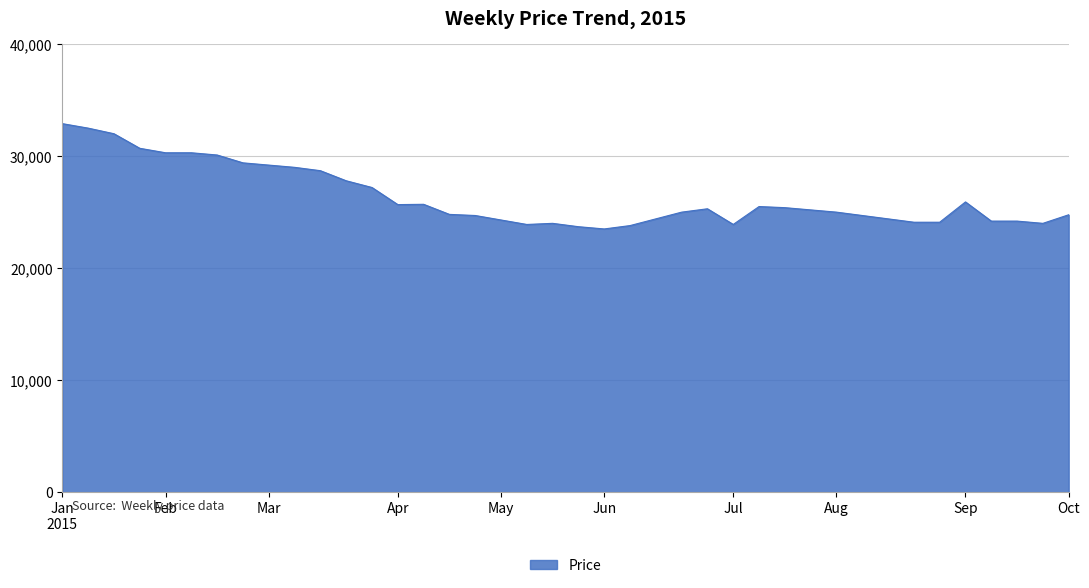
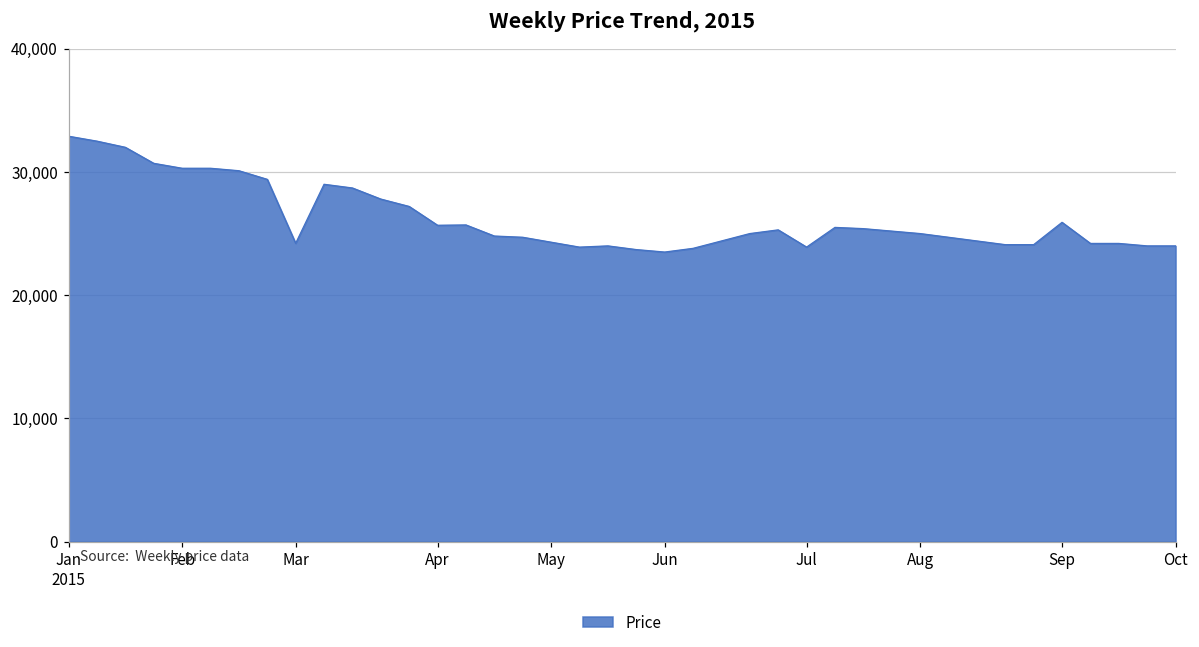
  {
    "Jan 2015": "32,900",
    "Feb": "30,300",
-   "Mar": "29,200",
+   "Mar": "24,200",
    "Apr": "25,700",
    "May": "24,300",
    "Jun": "23,500",
    "Jul": "23,900",
    "Aug": "25,000",
    "Sep": "25,900",
-   "Oct": "24,800"
+   "Oct": "24,000"
  }
